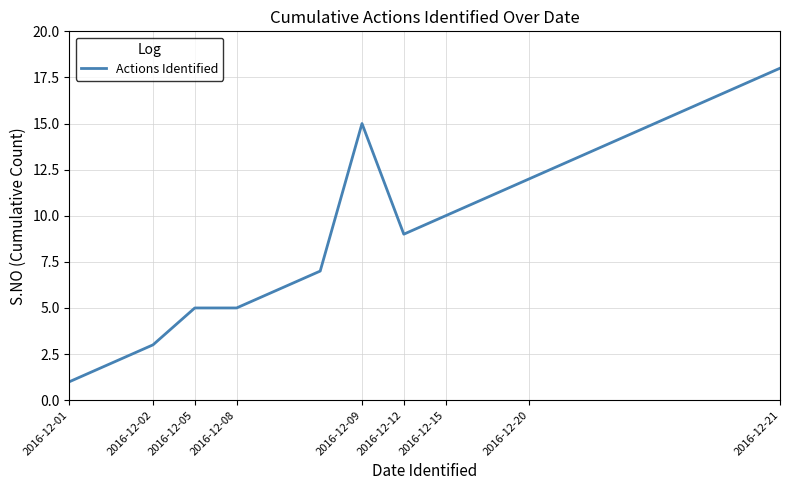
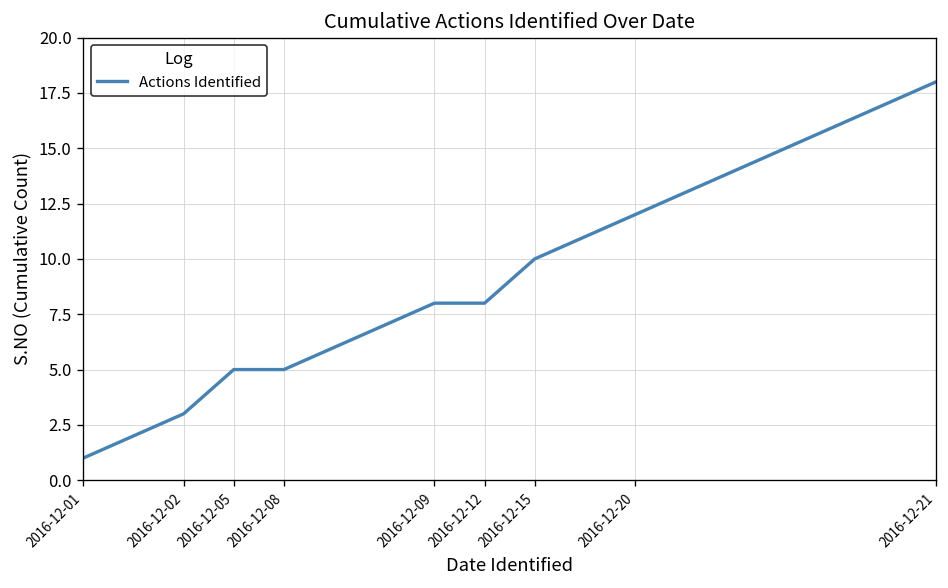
  {
    "2016-12-02": 3,
    "2016-12-05": 5,
-   "2016-12-09": 15,
-   "2016-12-12": 9,
+   "2016-12-09": 8,
+   "2016-12-12": 8,
    "2016-12-21": 18
  }
